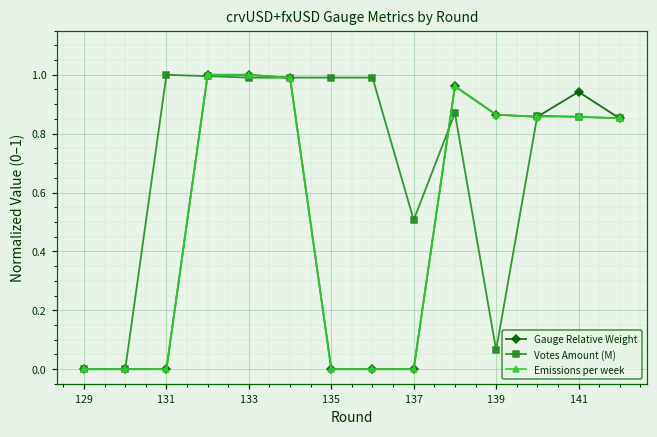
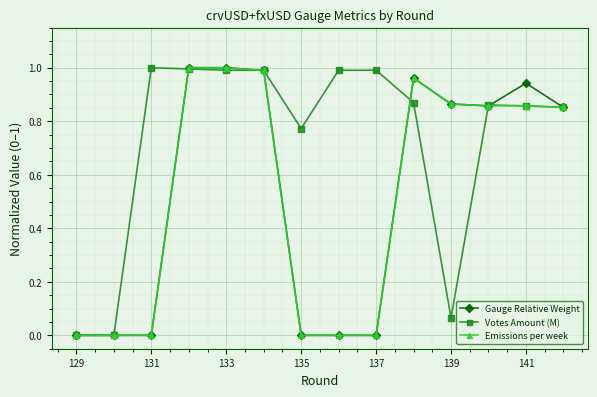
  {
    "Gauge Relative Weight": {
      "141": 0.94
    },
    "Votes Amount (M)": {
      "131": 1.00,
      "133": 0.99,
-     "135": 0.99,
-     "137": 0.51,
+     "135": 0.77,
+     "137": 0.99,
      "139": 0.07
    }
  }
